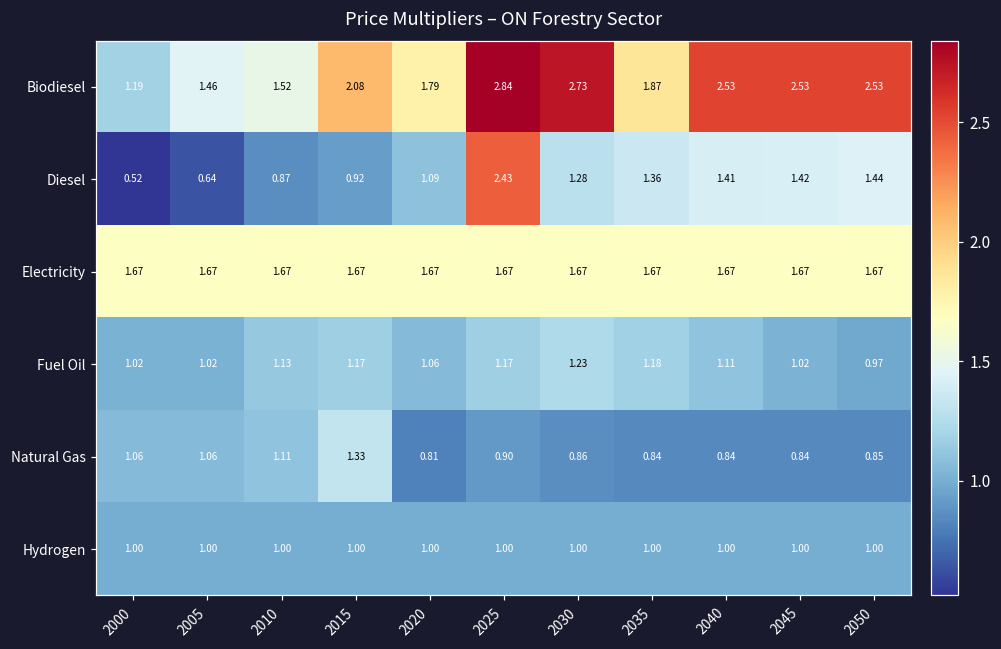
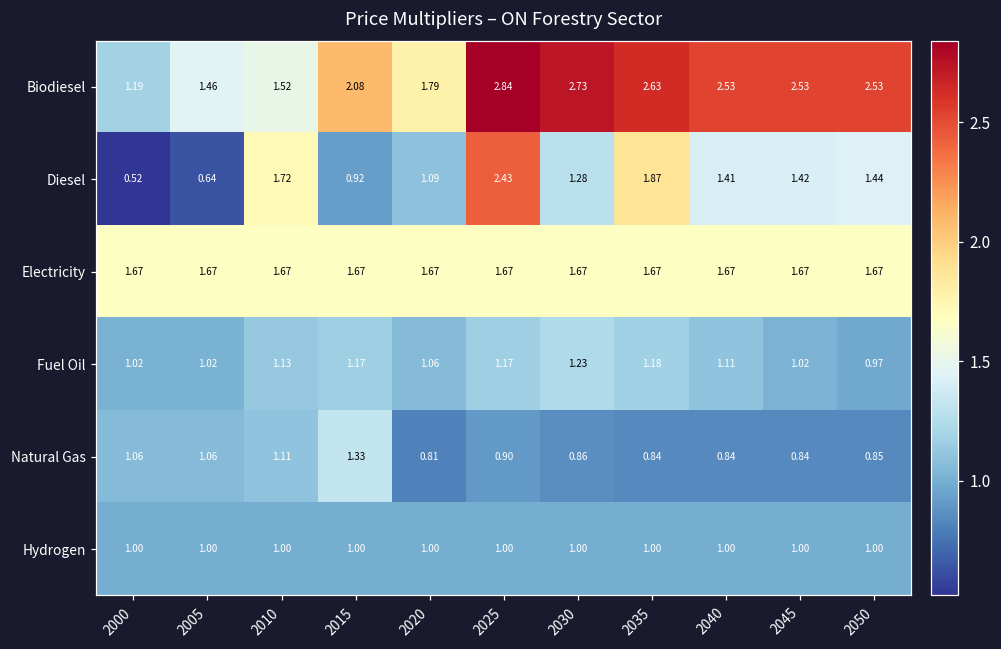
  {
    "Biodiesel": {
      "2000": 1.19,
      "2005": 1.46,
      "2010": 1.52,
      "2015": 2.08,
      "2020": 1.79,
      "2025": 2.84,
      "2030": 2.73,
-     "2035": 1.87,
+     "2035": 2.63,
      "2040": 2.53,
      "2045": 2.53,
      "2050": 2.53
    },
    "Diesel": {
      "2000": 0.52,
      "2005": 0.64,
-     "2010": 0.87,
+     "2010": 1.72,
      "2015": 0.92,
      "2020": 1.09,
      "2025": 2.43,
      "2030": 1.28,
-     "2035": 1.36,
+     "2035": 1.87,
      "2040": 1.41,
      "2045": 1.42,
      "2050": 1.44
    },
    "Electricity": {
      "2000": 1.67,
      "2005": 1.67,
      "2010": 1.67,
      "2015": 1.67,
      "2020": 1.67,
      "2025": 1.67,
      "2030": 1.67,
      "2035": 1.67,
      "2040": 1.67,
      "2045": 1.67,
      "2050": 1.67
    },
    "Fuel Oil": {
      "2000": 1.02,
      "2005": 1.02,
      "2010": 1.13,
      "2015": 1.17,
      "2020": 1.06,
      "2025": 1.17,
      "2030": 1.23,
      "2035": 1.18,
      "2040": 1.11,
      "2045": 1.02,
      "2050": 0.97
    },
    "Natural Gas": {
      "2000": 1.06,
      "2005": 1.06,
      "2010": 1.11,
      "2015": 1.33,
      "2020": 0.81,
      "2025": 0.90,
      "2030": 0.86,
      "2035": 0.84,
      "2040": 0.84,
      "2045": 0.84,
      "2050": 0.85
    },
    "Hydrogen": {
      "2000": 1.00,
      "2005": 1.00,
      "2010": 1.00,
      "2015": 1.00,
      "2020": 1.00,
      "2025": 1.00,
      "2030": 1.00,
      "2035": 1.00,
      "2040": 1.00,
      "2045": 1.00,
      "2050": 1.00
    }
  }
